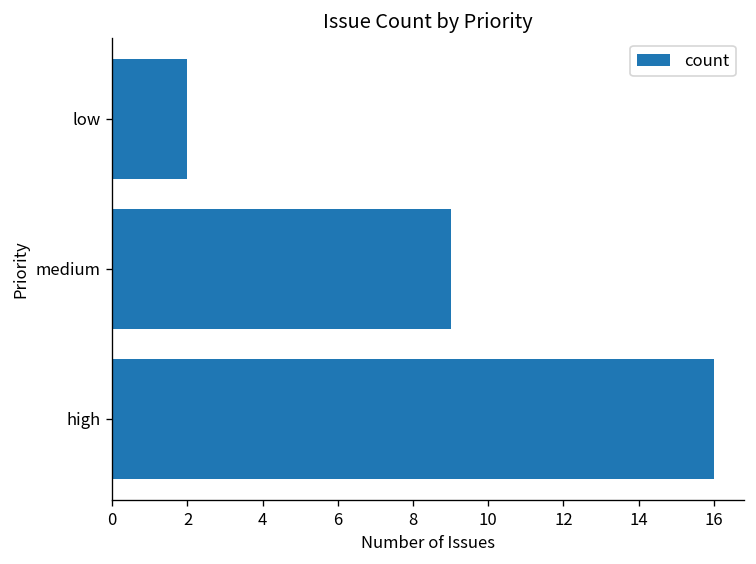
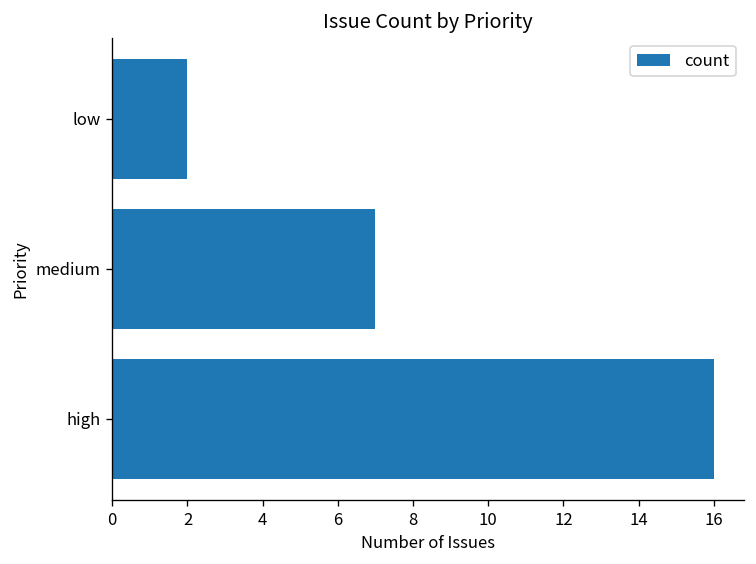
  {
    "low": 2,
-   "medium": 9,
+   "medium": 7,
    "high": 16
  }
